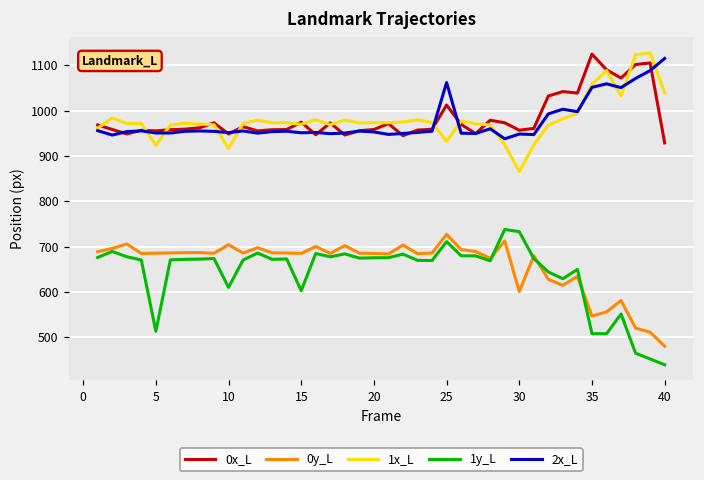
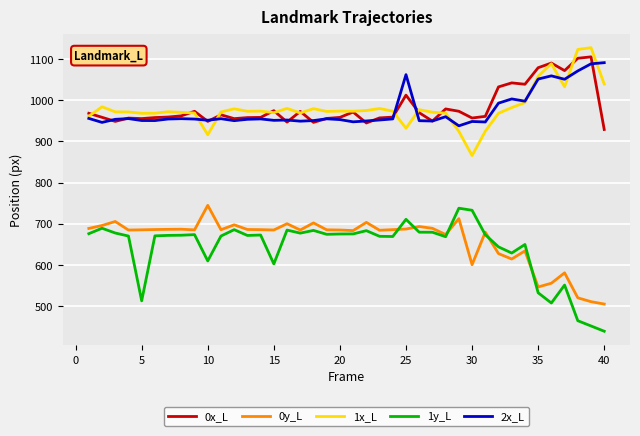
  {
    "0x_L": {
      "25": 1010,
      "30": 960,
-     "35": 1120,
+     "35": 1080,
      "40": 930
    },
    "0y_L": {
      "5": 690,
-     "10": 700,
+     "10": 740,
      "15": 680,
      "20": 680,
-     "25": 730,
+     "25": 690,
      "30": 600,
      "35": 550,
-     "40": 480
+     "40": 510
    },
    "1x_L": {
-     "5": 920,
+     "5": 970,
      "10": 920,
      "20": 970,
      "25": 930,
      "30": 870,
      "35": 1060,
      "40": 1040
    },
    "1y_L": {
      "5": 510,
      "10": 610,
      "15": 600,
      "20": 680,
      "25": 710,
      "30": 730,
-     "35": 510,
+     "35": 530,
      "40": 440
    },
    "2x_L": {
      "15": 950,
      "25": 1060,
      "30": 950,
      "35": 1050,
-     "40": 1110
+     "40": 1090
    }
  }
